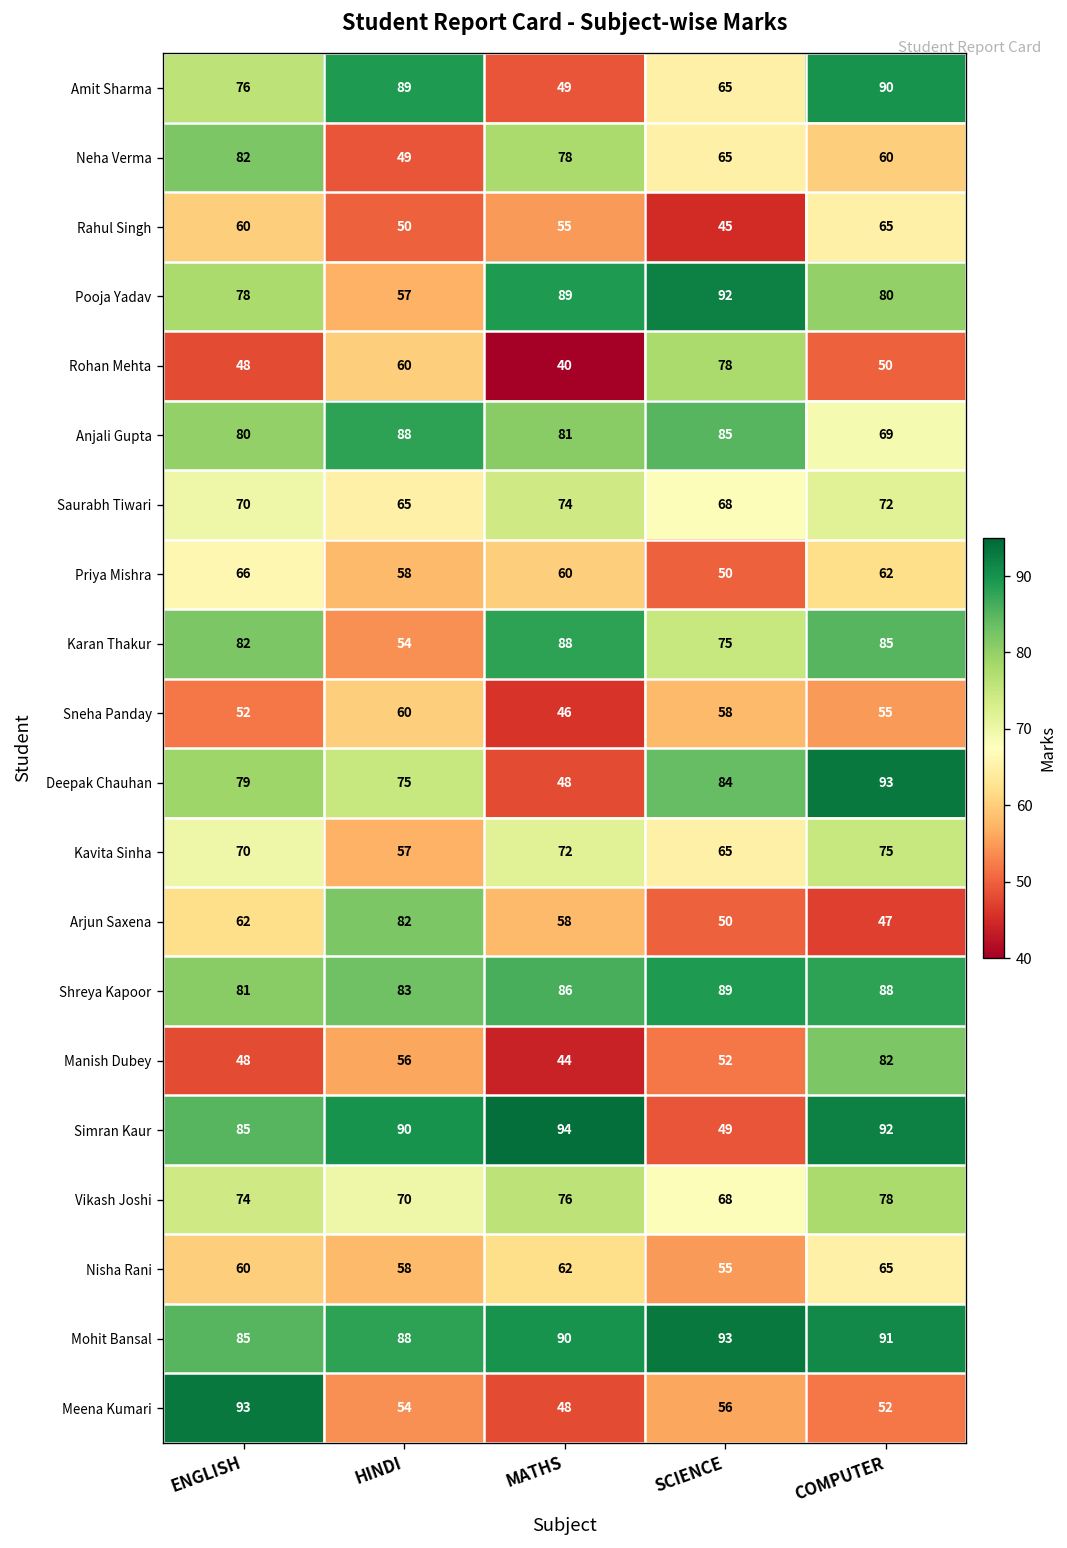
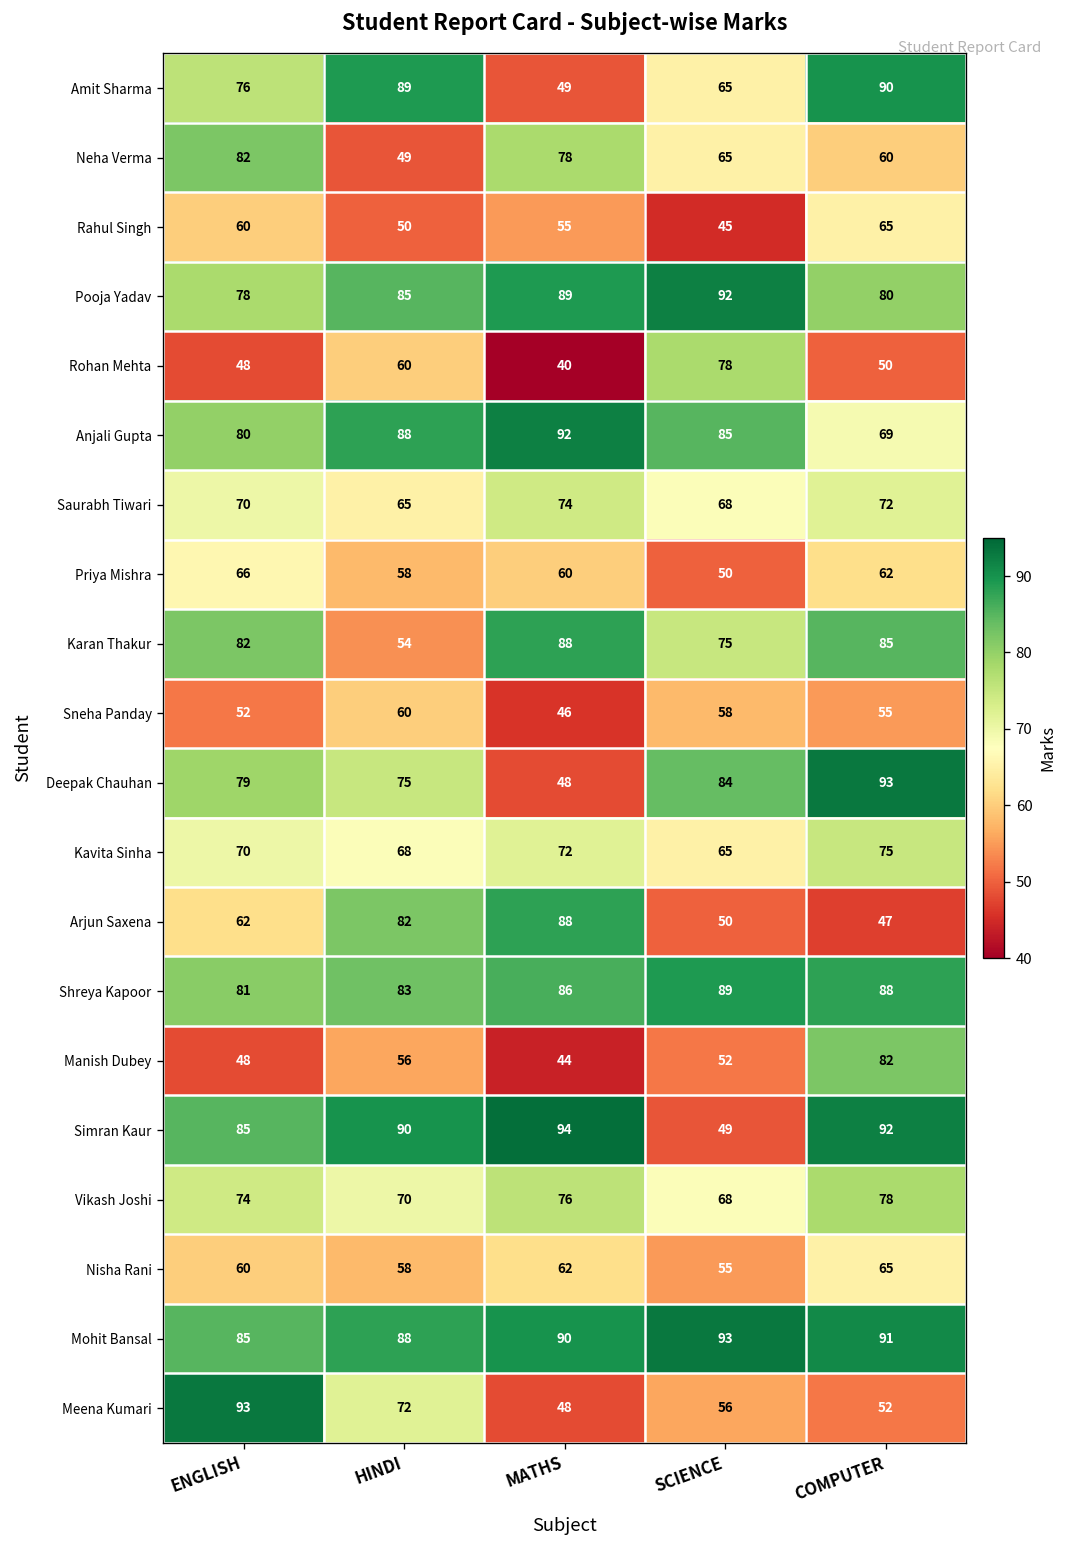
  {
    "Amit Sharma": {
      "ENGLISH": 76,
      "HINDI": 89,
      "MATHS": 49,
      "SCIENCE": 65,
      "COMPUTER": 90
    },
    "Neha Verma": {
      "ENGLISH": 82,
      "HINDI": 49,
      "MATHS": 78,
      "SCIENCE": 65,
      "COMPUTER": 60
    },
    "Rahul Singh": {
      "ENGLISH": 60,
      "HINDI": 50,
      "MATHS": 55,
      "SCIENCE": 45,
      "COMPUTER": 65
    },
    "Pooja Yadav": {
      "ENGLISH": 78,
-     "HINDI": 57,
+     "HINDI": 85,
      "MATHS": 89,
      "SCIENCE": 92,
      "COMPUTER": 80
    },
    "Rohan Mehta": {
      "ENGLISH": 48,
      "HINDI": 60,
      "MATHS": 40,
      "SCIENCE": 78,
      "COMPUTER": 50
    },
    "Anjali Gupta": {
      "ENGLISH": 80,
      "HINDI": 88,
-     "MATHS": 81,
+     "MATHS": 92,
      "SCIENCE": 85,
      "COMPUTER": 69
    },
    "Saurabh Tiwari": {
      "ENGLISH": 70,
      "HINDI": 65,
      "MATHS": 74,
      "SCIENCE": 68,
      "COMPUTER": 72
    },
    "Priya Mishra": {
      "ENGLISH": 66,
      "HINDI": 58,
      "MATHS": 60,
      "SCIENCE": 50,
      "COMPUTER": 62
    },
    "Karan Thakur": {
      "ENGLISH": 82,
      "HINDI": 54,
      "MATHS": 88,
      "SCIENCE": 75,
      "COMPUTER": 85
    },
    "Sneha Panday": {
      "ENGLISH": 52,
      "HINDI": 60,
      "MATHS": 46,
      "SCIENCE": 58,
      "COMPUTER": 55
    },
    "Deepak Chauhan": {
      "ENGLISH": 79,
      "HINDI": 75,
      "MATHS": 48,
      "SCIENCE": 84,
      "COMPUTER": 93
    },
    "Kavita Sinha": {
      "ENGLISH": 70,
-     "HINDI": 57,
+     "HINDI": 68,
      "MATHS": 72,
      "SCIENCE": 65,
      "COMPUTER": 75
    },
    "Arjun Saxena": {
      "ENGLISH": 62,
      "HINDI": 82,
-     "MATHS": 58,
+     "MATHS": 88,
      "SCIENCE": 50,
      "COMPUTER": 47
    },
    "Shreya Kapoor": {
      "ENGLISH": 81,
      "HINDI": 83,
      "MATHS": 86,
      "SCIENCE": 89,
      "COMPUTER": 88
    },
    "Manish Dubey": {
      "ENGLISH": 48,
      "HINDI": 56,
      "MATHS": 44,
      "SCIENCE": 52,
      "COMPUTER": 82
    },
    "Simran Kaur": {
      "ENGLISH": 85,
      "HINDI": 90,
      "MATHS": 94,
      "SCIENCE": 49,
      "COMPUTER": 92
    },
    "Vikash Joshi": {
      "ENGLISH": 74,
      "HINDI": 70,
      "MATHS": 76,
      "SCIENCE": 68,
      "COMPUTER": 78
    },
    "Nisha Rani": {
      "ENGLISH": 60,
      "HINDI": 58,
      "MATHS": 62,
      "SCIENCE": 55,
      "COMPUTER": 65
    },
    "Mohit Bansal": {
      "ENGLISH": 85,
      "HINDI": 88,
      "MATHS": 90,
      "SCIENCE": 93,
      "COMPUTER": 91
    },
    "Meena Kumari": {
      "ENGLISH": 93,
-     "HINDI": 54,
+     "HINDI": 72,
      "MATHS": 48,
      "SCIENCE": 56,
      "COMPUTER": 52
    }
  }
